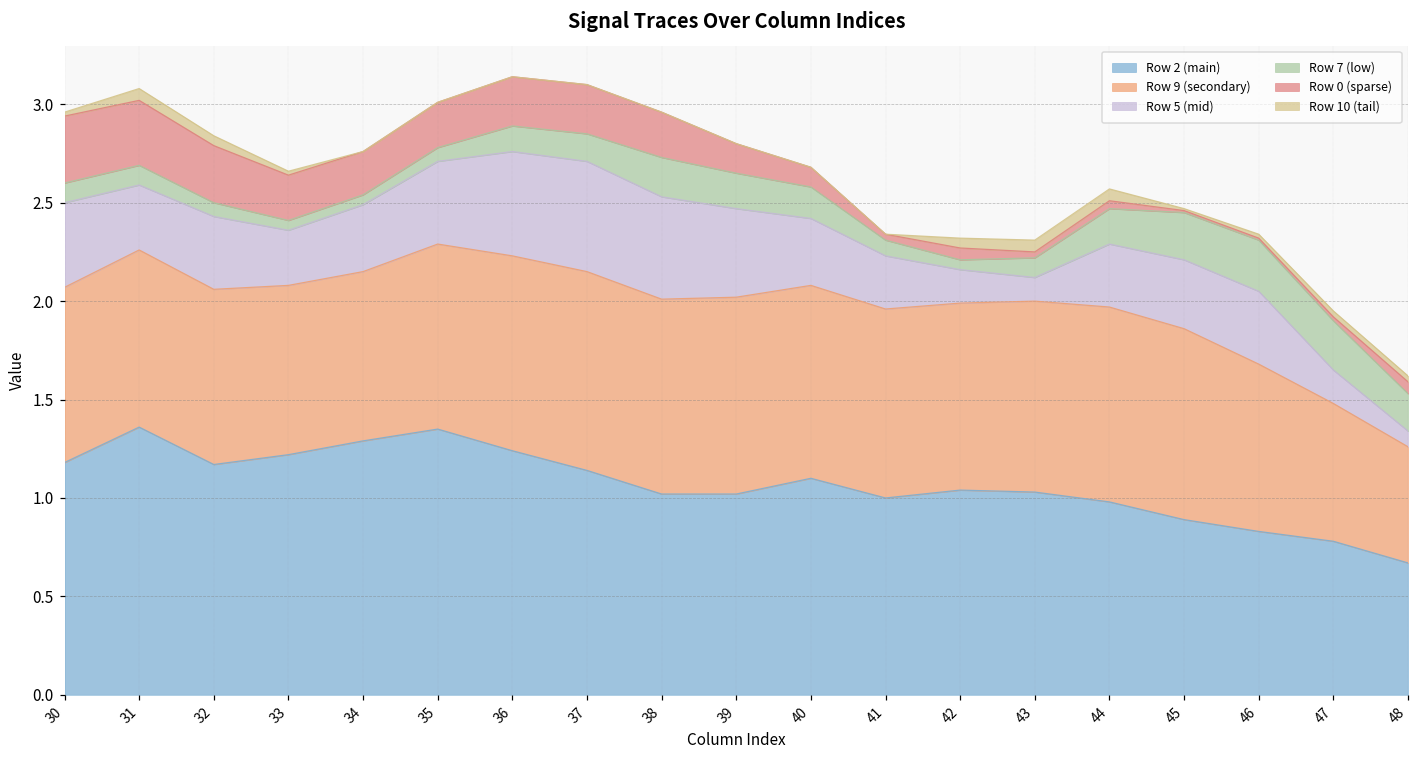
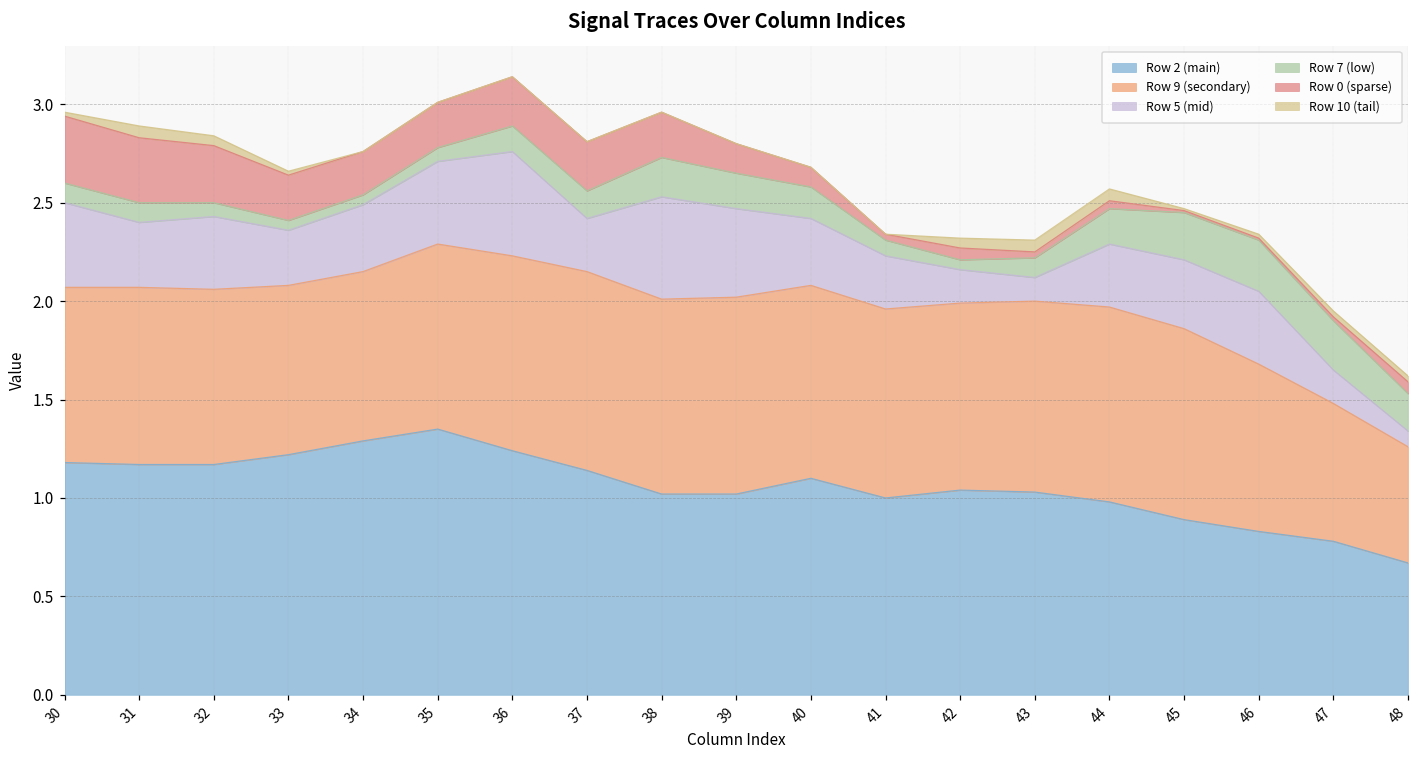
  {
    "Row 2 (main)": {
      "30": 1.18,
-     "31": 1.36,
+     "31": 1.17,
      "32": 1.17,
      "33": 1.22,
      "34": 1.29,
      "35": 1.35,
      "36": 1.24,
      "37": 1.14,
      "38": 1.02,
      "39": 1.02,
      "40": 1.10,
      "41": 1.00,
      "42": 1.04,
      "43": 1.03,
      "44": 0.98,
      "45": 0.89,
      "46": 0.83,
      "47": 0.78,
      "48": 0.67
    },
    "Row 5 (mid)": {
      "30": 0.43,
      "31": 0.33,
      "32": 0.37,
      "33": 0.28,
      "34": 0.34,
      "35": 0.42,
      "36": 0.53,
-     "37": 0.56,
+     "37": 0.27,
      "38": 0.52,
      "39": 0.45,
      "40": 0.34,
      "41": 0.27,
      "42": 0.17,
      "43": 0.12,
      "44": 0.32,
      "45": 0.35,
      "46": 0.37,
      "47": 0.17,
      "48": 0.08
    }
  }
